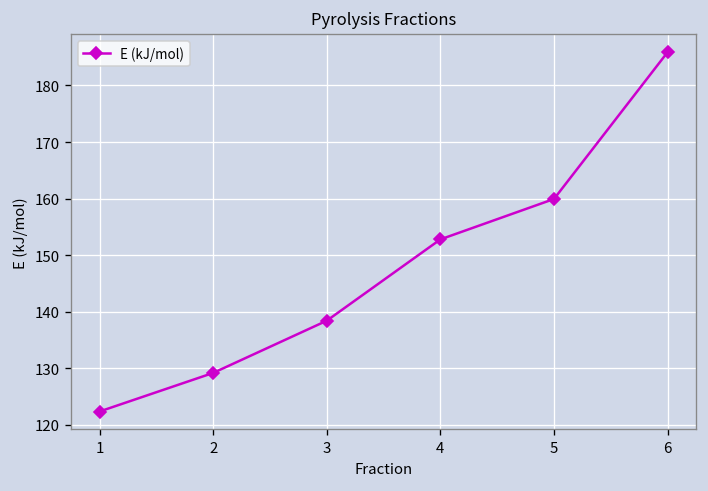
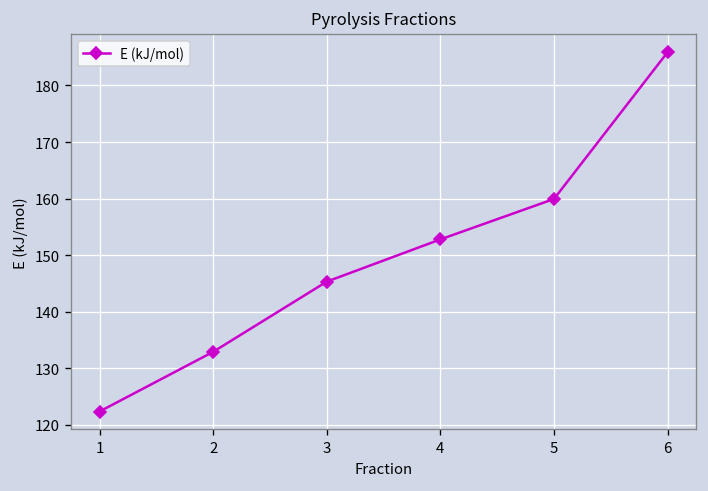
  {
    "1": 122,
-   "2": 129,
-   "3": 138,
+   "2": 133,
+   "3": 145,
    "4": 153,
    "5": 160,
    "6": 186
  }
